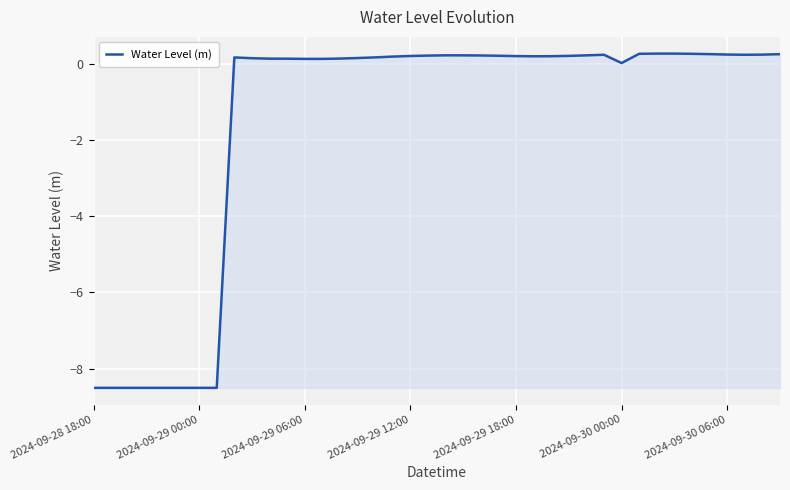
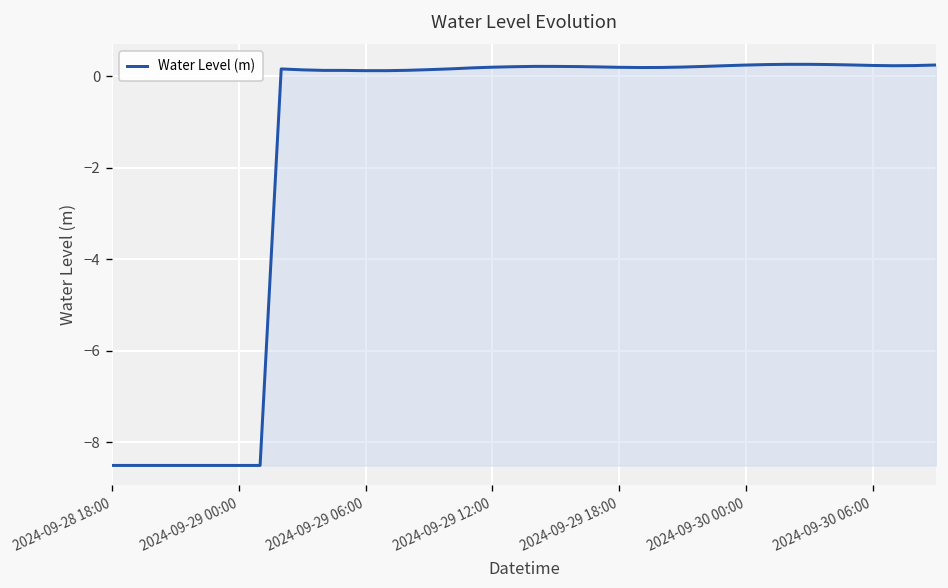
  {
    "2024-09-28 18:00": -8.5,
    "2024-09-29 00:00": -8.5,
    "2024-09-29 06:00": 0.1,
    "2024-09-29 12:00": 0.2,
    "2024-09-29 18:00": 0.2,
-   "2024-09-30 00:00": 0.0,
+   "2024-09-30 00:00": 0.2,
    "2024-09-30 06:00": 0.2
  }
